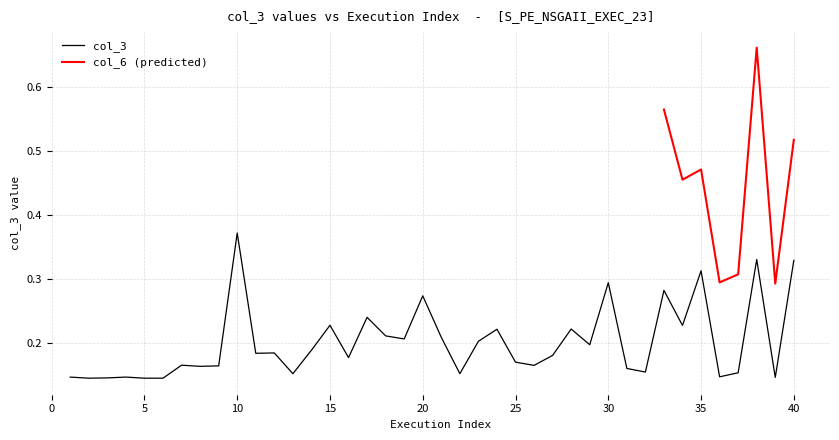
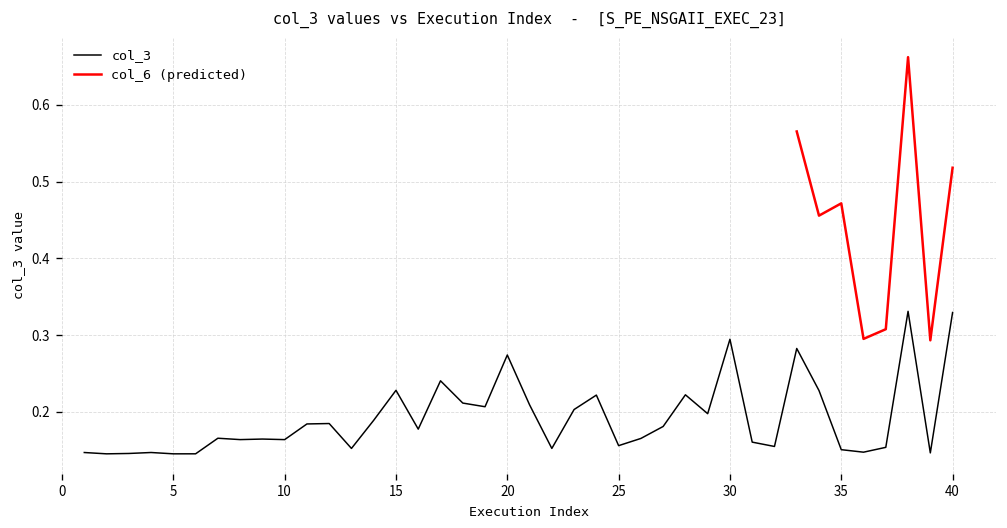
  {
    "col_3": {
      "5": 0.15,
-     "10": 0.37,
+     "10": 0.16,
      "15": 0.23,
      "20": 0.27,
-     "25": 0.17,
+     "25": 0.16,
      "30": 0.29,
-     "35": 0.31,
+     "35": 0.15,
      "40": 0.33
    },
    "col_6 (predicted)": {
      "35": 0.47,
      "40": 0.52
    }
  }
